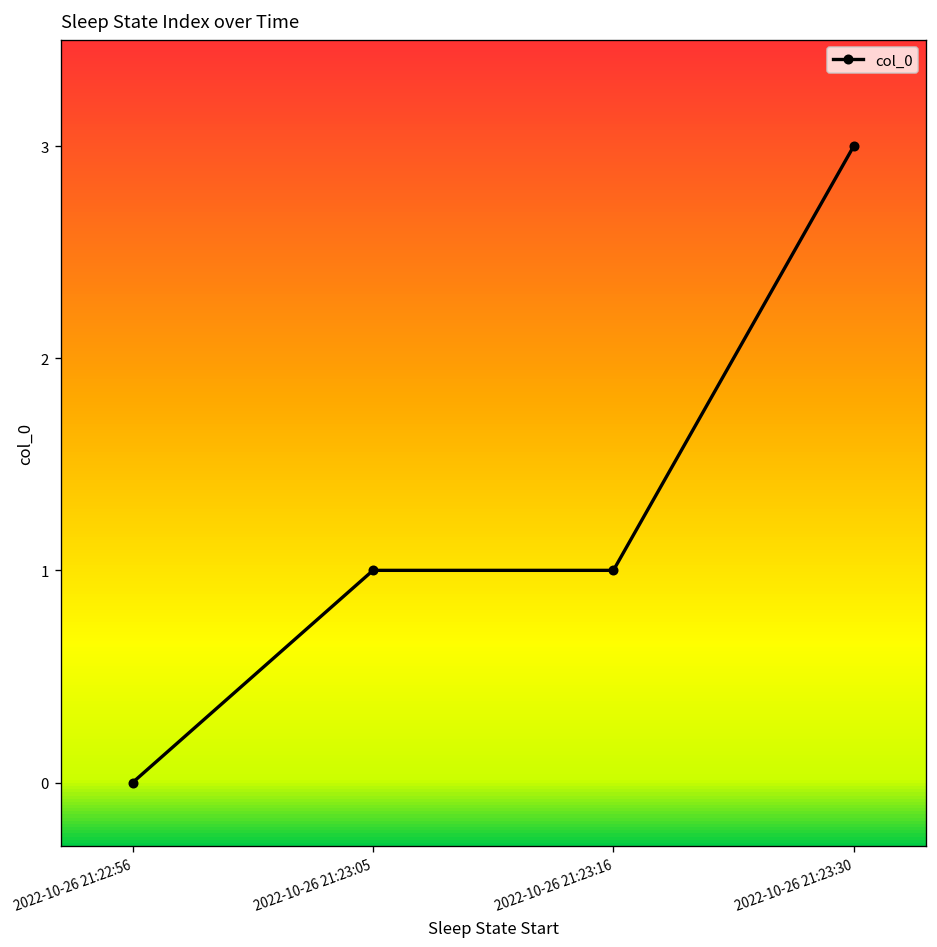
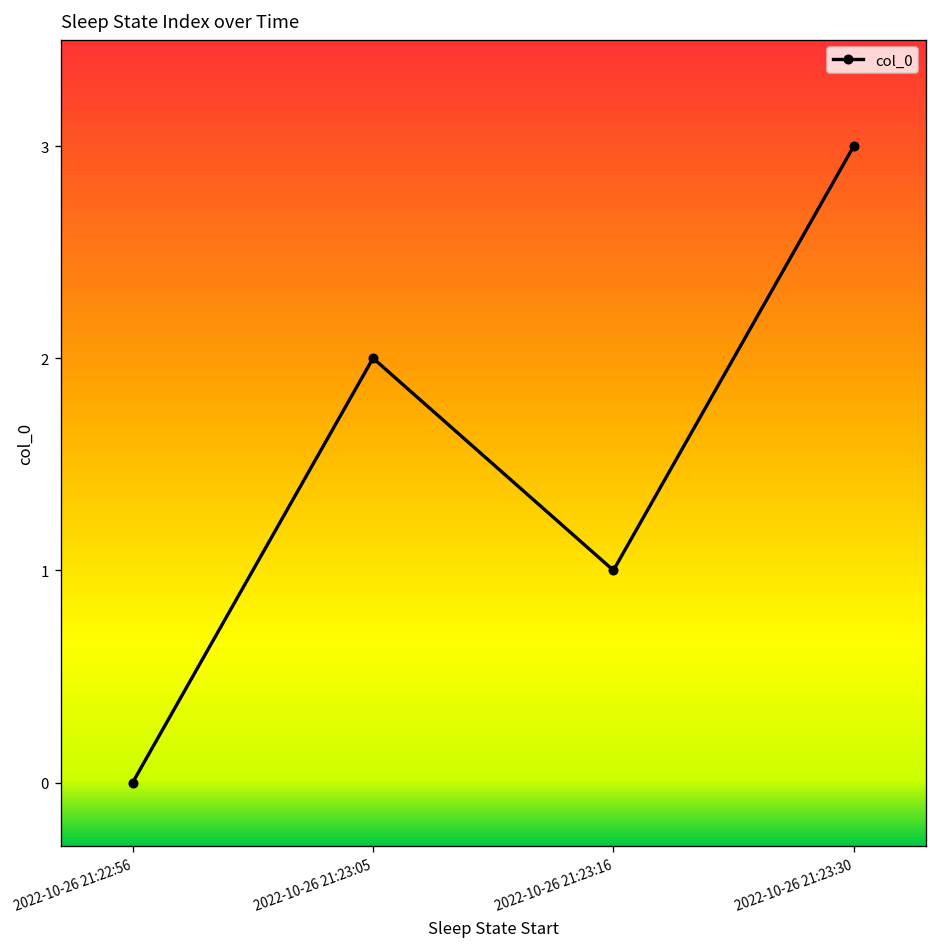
  {
    "2022-10-26 21:22:56": 0,
-   "2022-10-26 21:23:05": 1,
+   "2022-10-26 21:23:05": 2,
    "2022-10-26 21:23:16": 1,
    "2022-10-26 21:23:30": 3
  }
